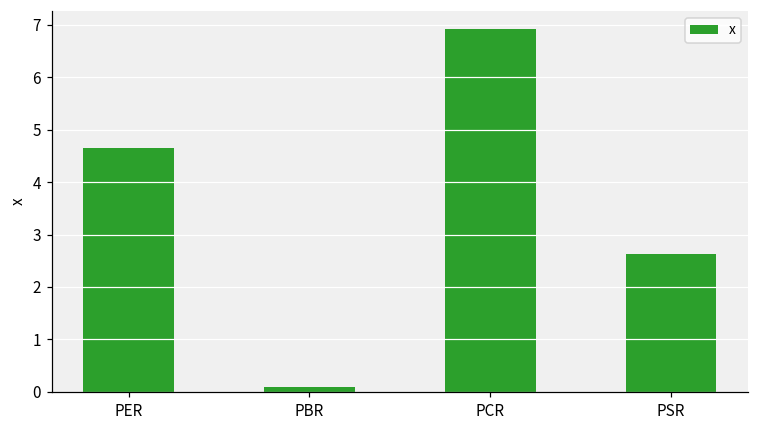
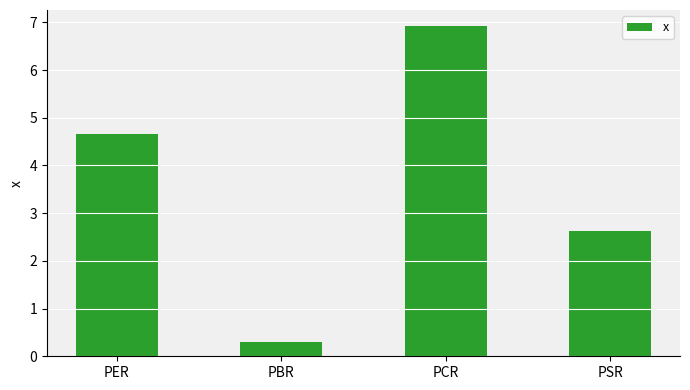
  {
    "PER": 4.7,
-   "PBR": 0.1,
+   "PBR": 0.3,
    "PCR": 6.9,
    "PSR": 2.6
  }
